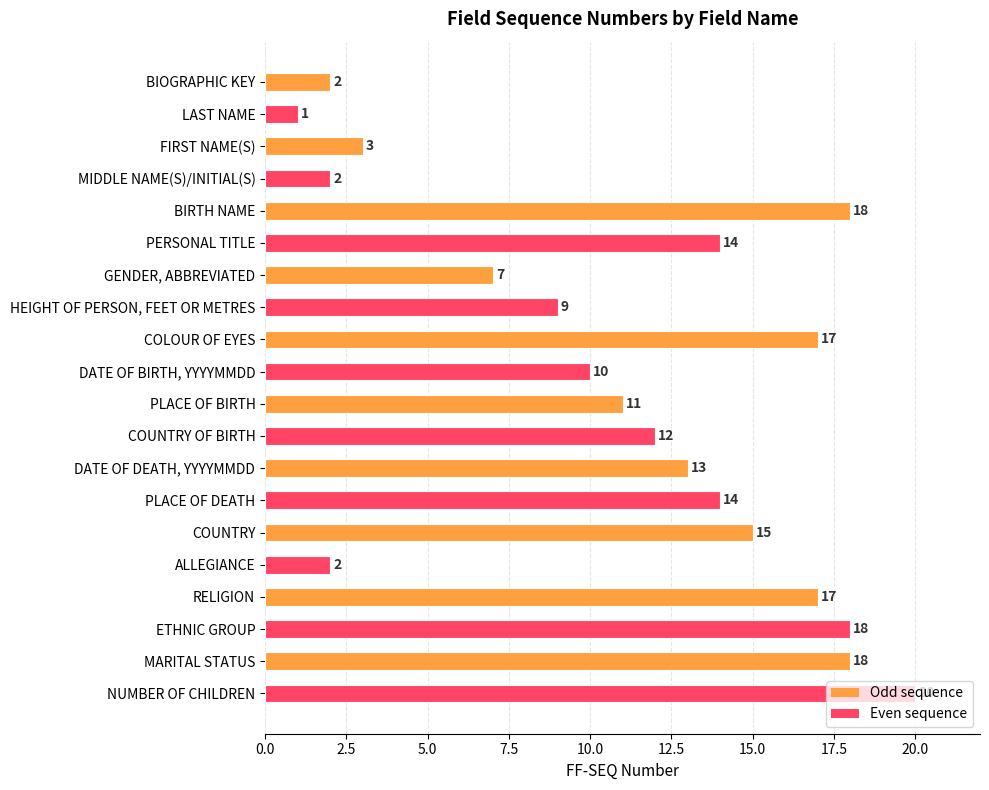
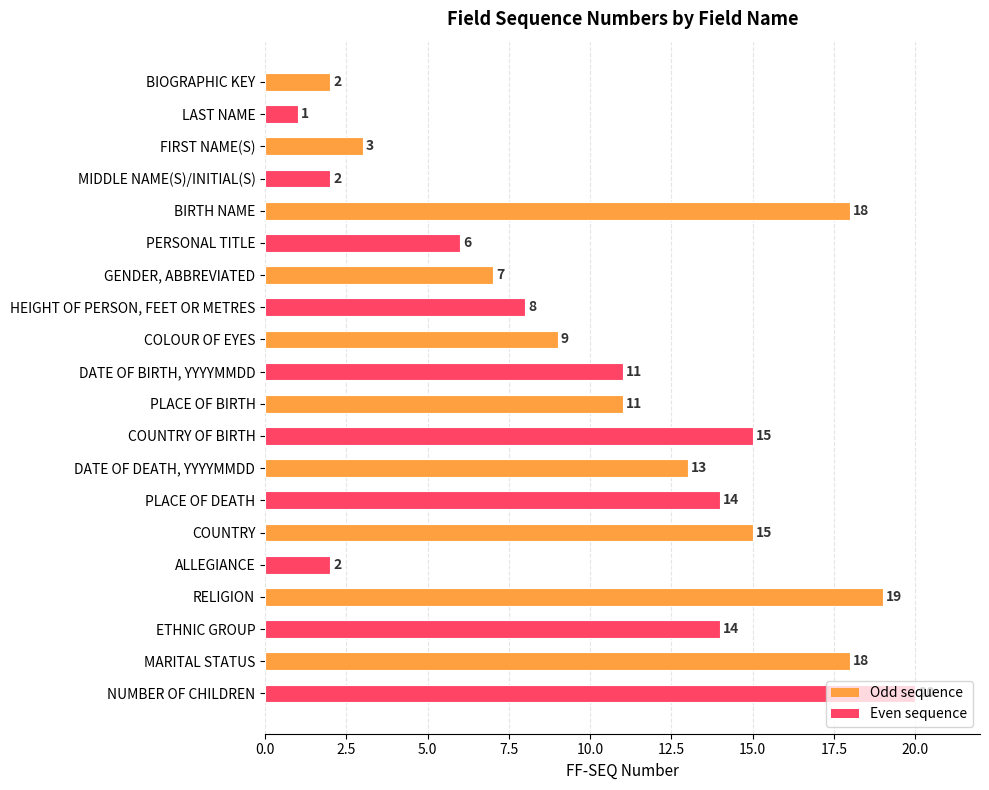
  {
    "BIOGRAPHIC KEY": 2,
    "LAST NAME": 1,
    "FIRST NAME(S)": 3,
    "MIDDLE NAME(S)/INITIAL(S)": 2,
    "BIRTH NAME": 18,
-   "PERSONAL TITLE": 14,
+   "PERSONAL TITLE": 6,
    "GENDER, ABBREVIATED": 7,
-   "HEIGHT OF PERSON, FEET OR METRES": 9,
-   "COLOUR OF EYES": 17,
-   "DATE OF BIRTH, YYYYMMDD": 10,
+   "HEIGHT OF PERSON, FEET OR METRES": 8,
+   "COLOUR OF EYES": 9,
+   "DATE OF BIRTH, YYYYMMDD": 11,
    "PLACE OF BIRTH": 11,
-   "COUNTRY OF BIRTH": 12,
+   "COUNTRY OF BIRTH": 15,
    "DATE OF DEATH, YYYYMMDD": 13,
    "PLACE OF DEATH": 14,
    "COUNTRY": 15,
    "ALLEGIANCE": 2,
-   "RELIGION": 17,
-   "ETHNIC GROUP": 18,
+   "RELIGION": 19,
+   "ETHNIC GROUP": 14,
    "MARITAL STATUS": 18
  }
